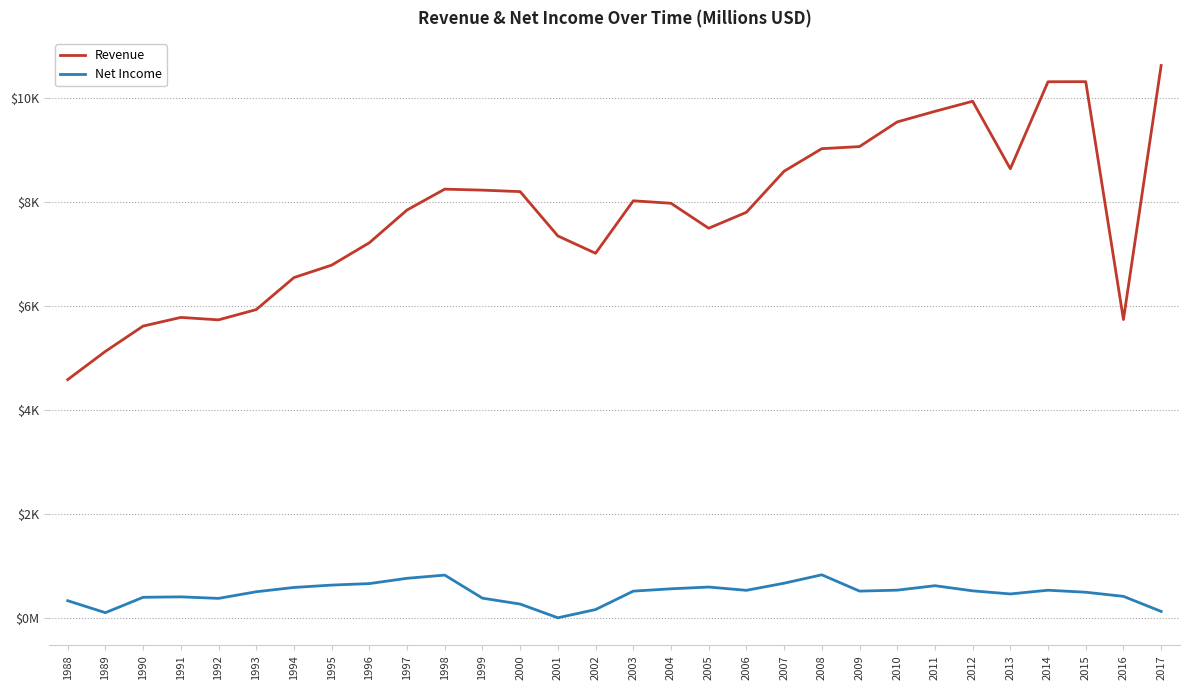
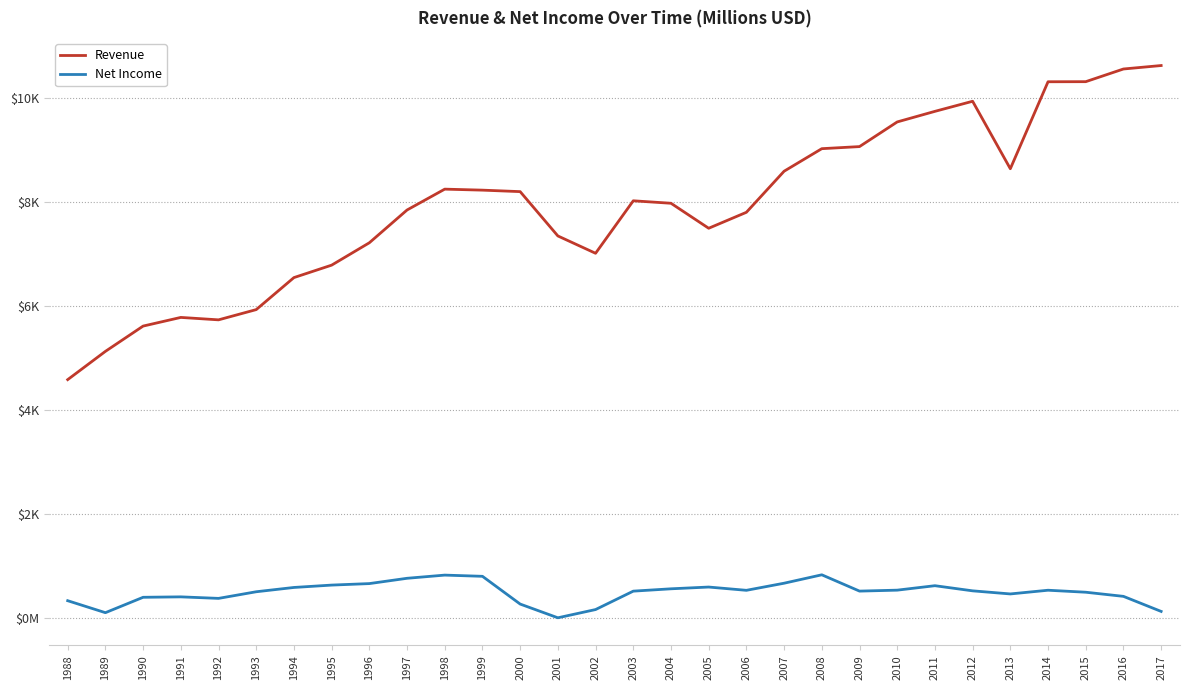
  {
    "Revenue": {
      "1988": "$4600",
      "1989": "$5100",
      "1990": "$5600",
      "1991": "$5800",
      "1992": "$5700",
      "1993": "$5900",
      "1994": "$6500",
      "1995": "$6800",
      "1996": "$7200",
      "1997": "$7800",
      "1998": "$8200",
      "1999": "$8200",
      "2000": "$8200",
      "2001": "$7300",
      "2002": "$7000",
      "2003": "$8000",
      "2004": "$8000",
      "2005": "$7500",
      "2006": "$7800",
      "2007": "$8600",
      "2008": "$9000",
      "2009": "$9100",
      "2010": "$9500",
      "2011": "$9700",
      "2012": "$9900",
      "2013": "$8600",
      "2014": "$10300",
      "2015": "$10300",
-     "2016": "$5700",
+     "2016": "$10600",
      "2017": "$10600"
    },
    "Net Income": {
      "1988": "$300",
      "1989": "$100",
      "1990": "$400",
      "1991": "$400",
      "1992": "$400",
      "1993": "$500",
      "1994": "$600",
      "1995": "$600",
      "1996": "$700",
      "1997": "$800",
      "1998": "$800",
-     "1999": "$400",
+     "1999": "$800",
      "2000": "$300",
      "2001": "$0",
      "2002": "$200",
      "2003": "$500",
      "2004": "$600",
      "2005": "$600",
      "2006": "$500",
      "2007": "$700",
      "2008": "$800",
      "2009": "$500",
      "2010": "$500",
      "2011": "$600",
      "2012": "$500",
      "2013": "$500",
      "2014": "$500",
      "2015": "$500",
      "2016": "$400",
      "2017": "$100"
    }
  }
